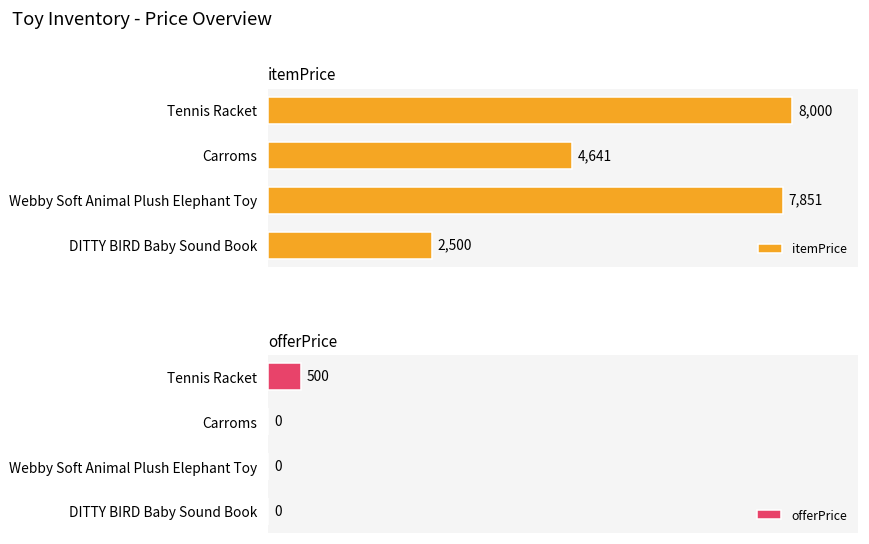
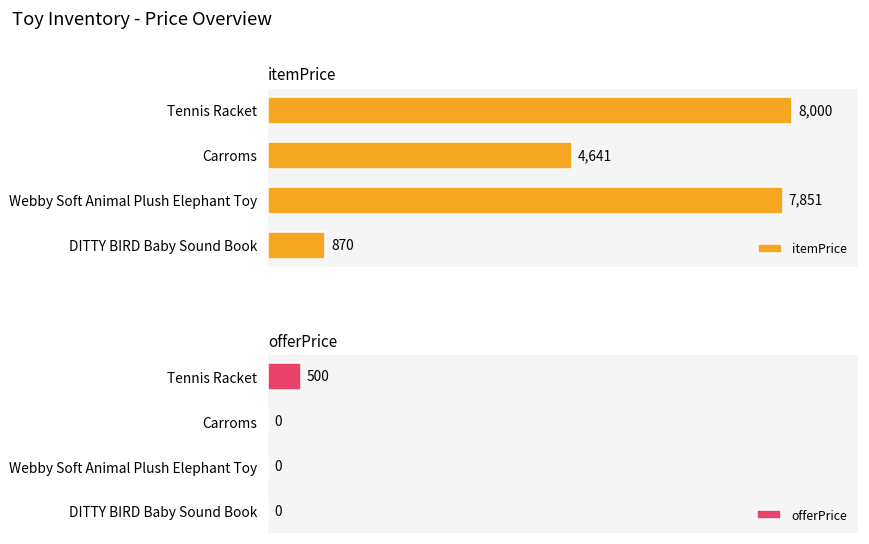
  {
    "itemPrice": {
      "Tennis Racket": "8,000",
      "Carroms": "4,641",
      "Webby Soft Animal Plush Elephant Toy": "7,851",
-     "DITTY BIRD Baby Sound Book": "2,500"
+     "DITTY BIRD Baby Sound Book": "870"
    },
    "offerPrice": {
      "Tennis Racket": "500",
      "Carroms": "0",
      "Webby Soft Animal Plush Elephant Toy": "0",
      "DITTY BIRD Baby Sound Book": "0"
    }
  }
